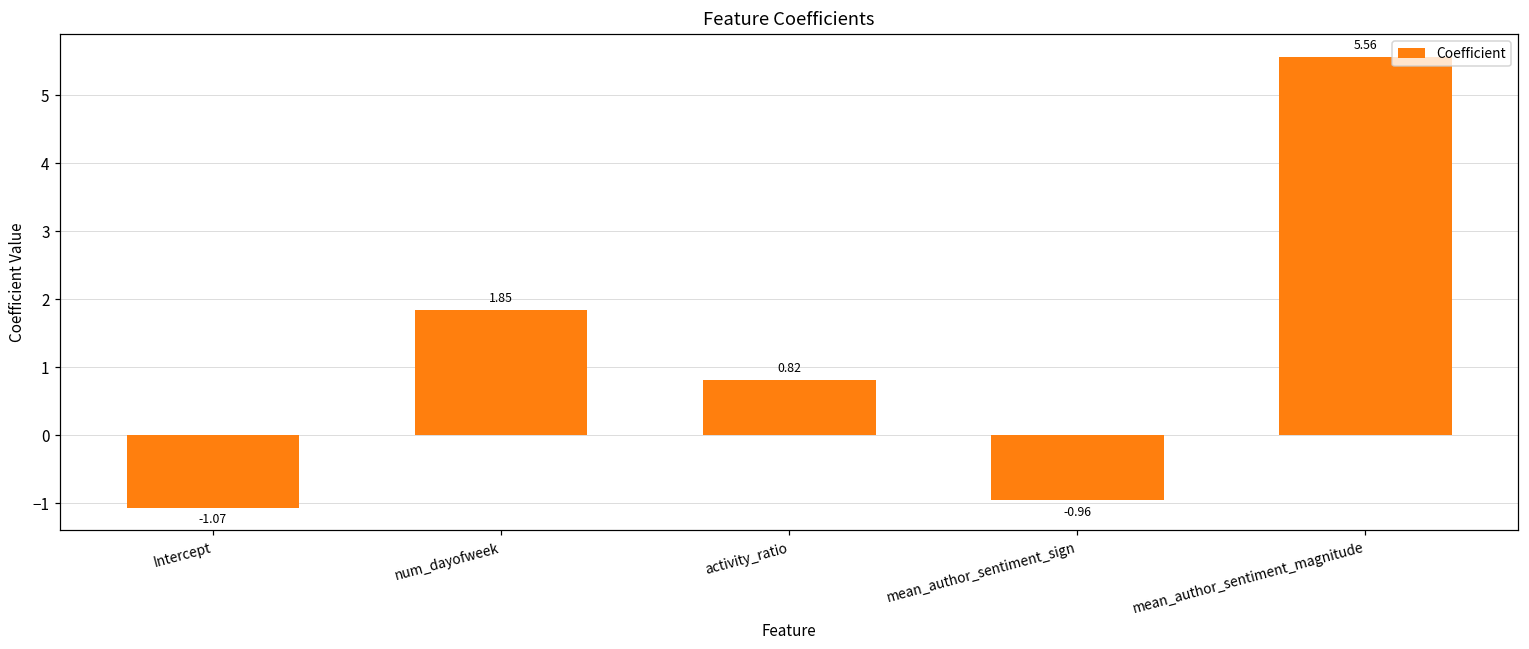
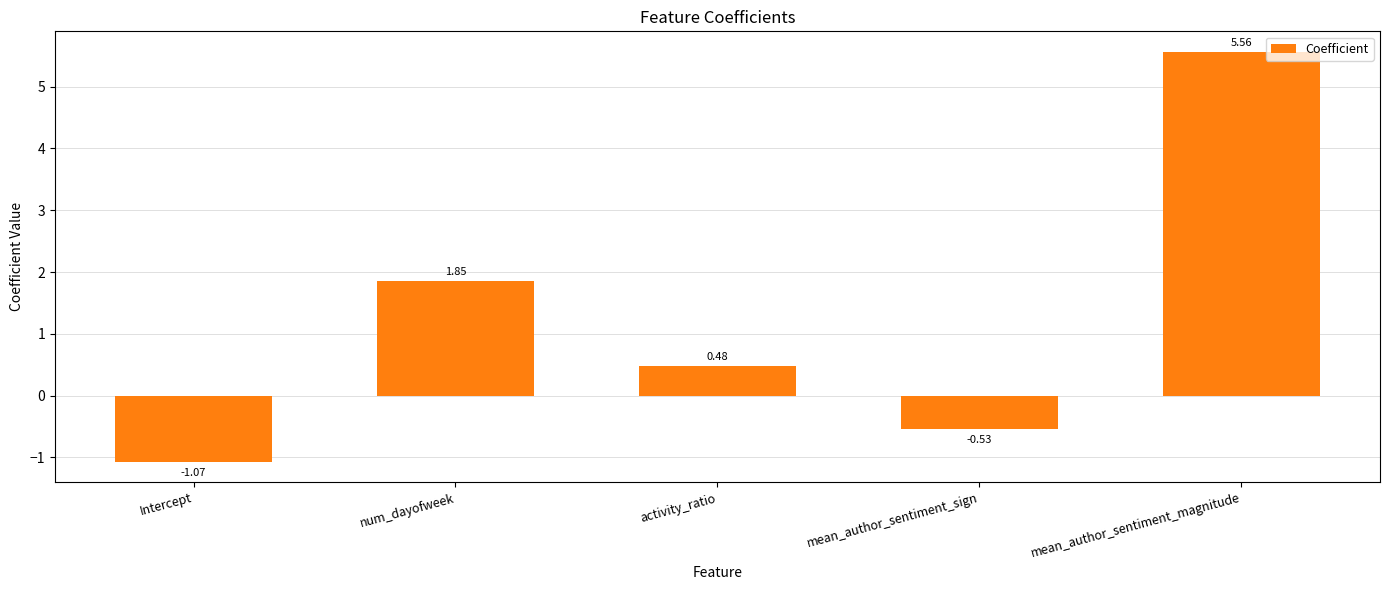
  {
    "Intercept": -1.07,
    "num_dayofweek": 1.85,
-   "activity_ratio": 0.82,
-   "mean_author_sentiment_sign": -0.96,
+   "activity_ratio": 0.48,
+   "mean_author_sentiment_sign": -0.53,
    "mean_author_sentiment_magnitude": 5.56
  }
